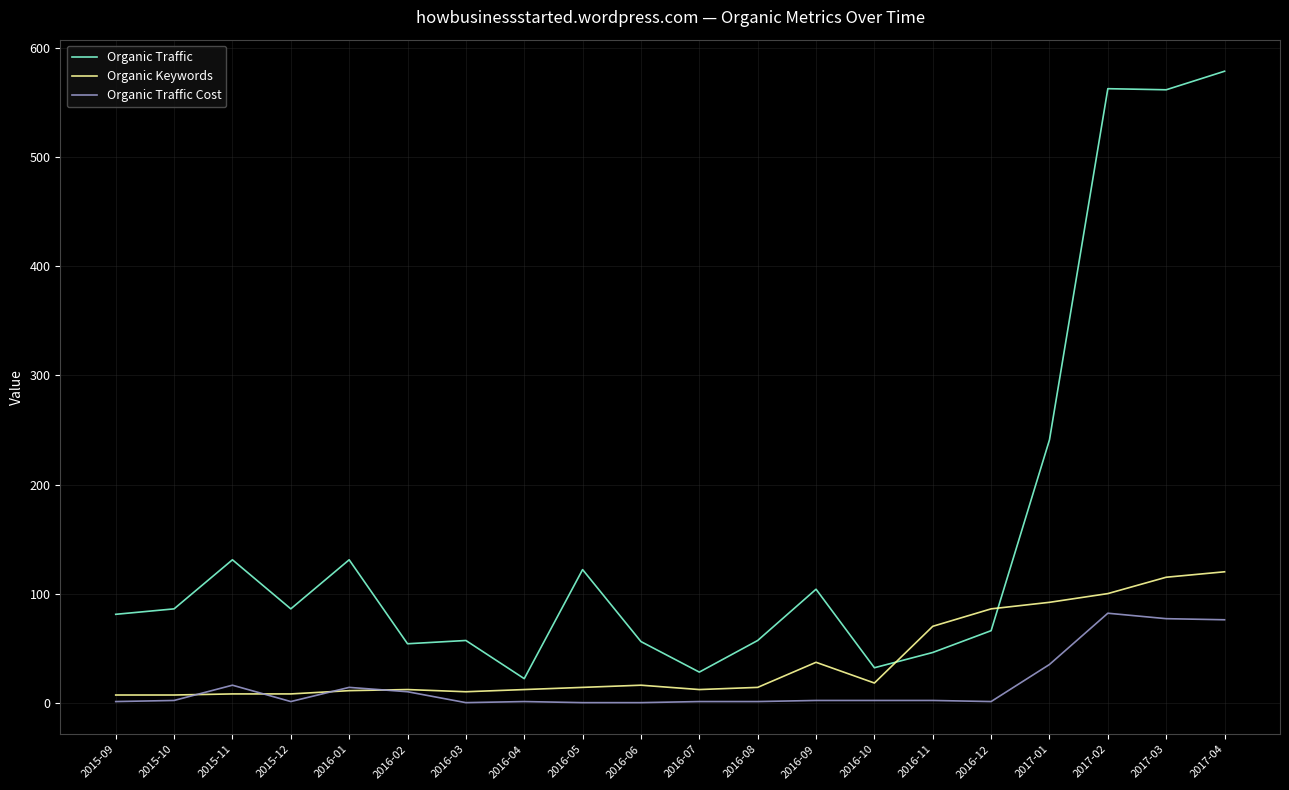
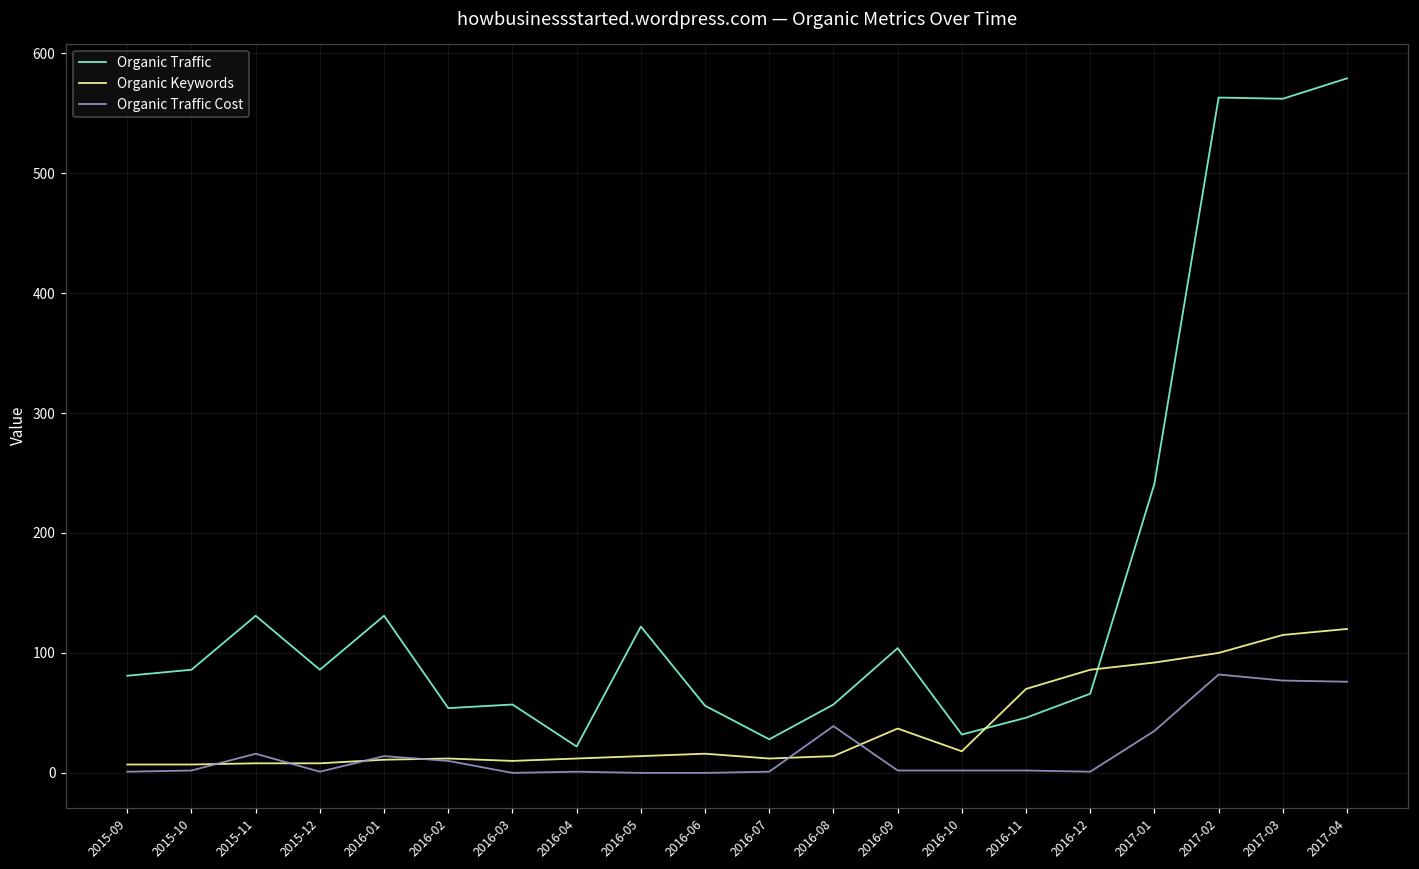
  {
    "Organic Traffic": {
      "2015-09": 81,
      "2015-10": 86,
      "2015-11": 131,
      "2015-12": 86,
      "2016-01": 131,
      "2016-02": 54,
      "2016-03": 57,
      "2016-04": 22,
      "2016-05": 122,
      "2016-06": 56,
      "2016-07": 28,
      "2016-08": 57,
      "2016-09": 104,
      "2016-10": 32,
      "2016-11": 46,
      "2016-12": 66,
      "2017-01": 241,
      "2017-02": 563,
      "2017-03": 562,
      "2017-04": 579
    },
    "Organic Keywords": {
      "2015-09": 7,
      "2015-10": 7,
      "2015-11": 8,
      "2015-12": 8,
      "2016-01": 11,
      "2016-03": 10,
      "2016-04": 12,
      "2016-05": 14,
      "2016-06": 16,
      "2016-07": 12,
      "2016-08": 14,
      "2016-09": 37,
      "2016-10": 18,
      "2016-11": 70,
      "2016-12": 86,
      "2017-01": 92,
      "2017-02": 100,
      "2017-03": 115,
      "2017-04": 120
    },
    "Organic Traffic Cost": {
      "2015-09": 1,
      "2015-10": 2,
      "2015-11": 16,
      "2015-12": 1,
      "2016-01": 14,
      "2016-03": 0,
      "2016-04": 1,
      "2016-05": 0,
      "2016-06": 0,
      "2016-07": 1,
-     "2016-08": 1,
+     "2016-08": 39,
      "2016-09": 2,
      "2016-10": 2,
      "2016-11": 2,
      "2016-12": 1,
      "2017-01": 35,
      "2017-02": 82,
      "2017-03": 77,
      "2017-04": 76
    }
  }
